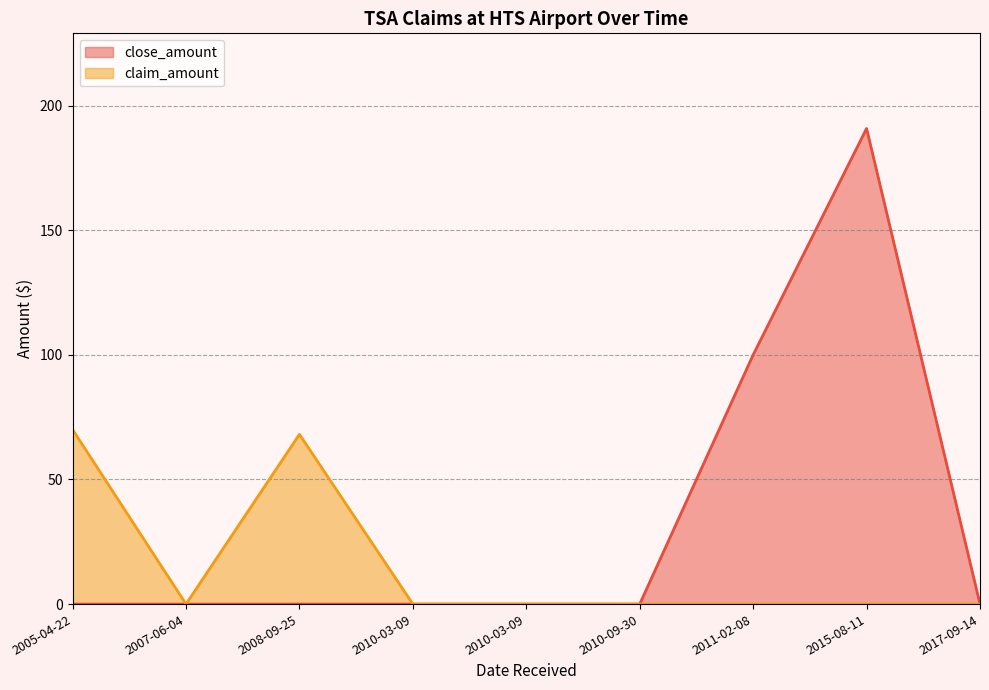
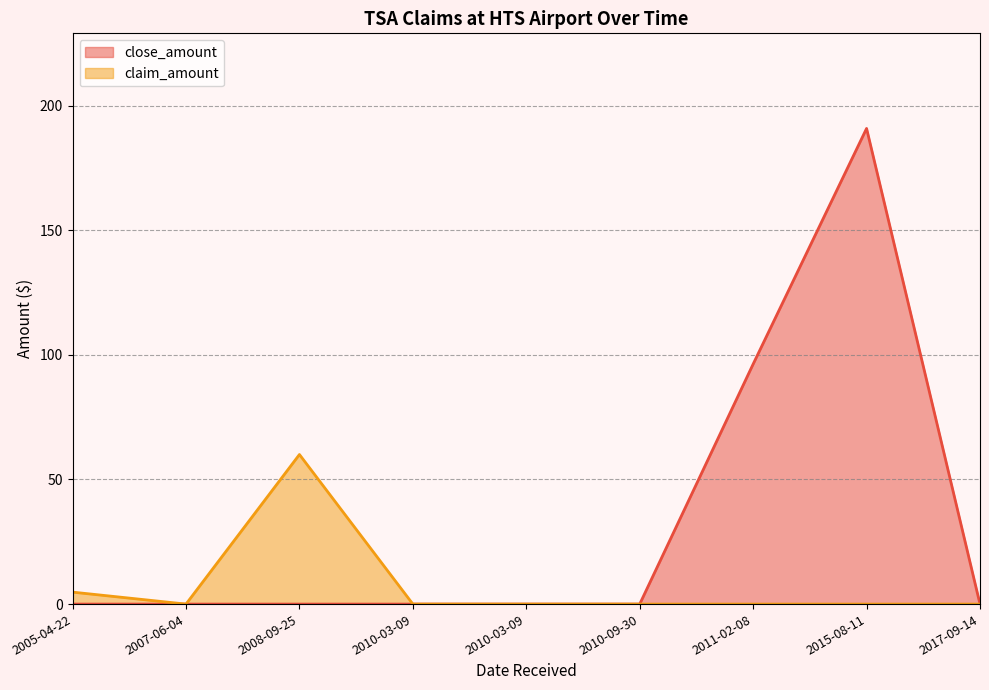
  {
    "close_amount": {
      "2005-04-22": 0,
      "2008-09-25": 0,
-     "2011-02-08": 100,
+     "2011-02-08": 96,
      "2015-08-11": 191
    },
    "claim_amount": {
-     "2005-04-22": 70,
-     "2008-09-25": 68,
+     "2005-04-22": 5,
+     "2008-09-25": 60,
      "2011-02-08": 0,
      "2015-08-11": 0
    }
  }
